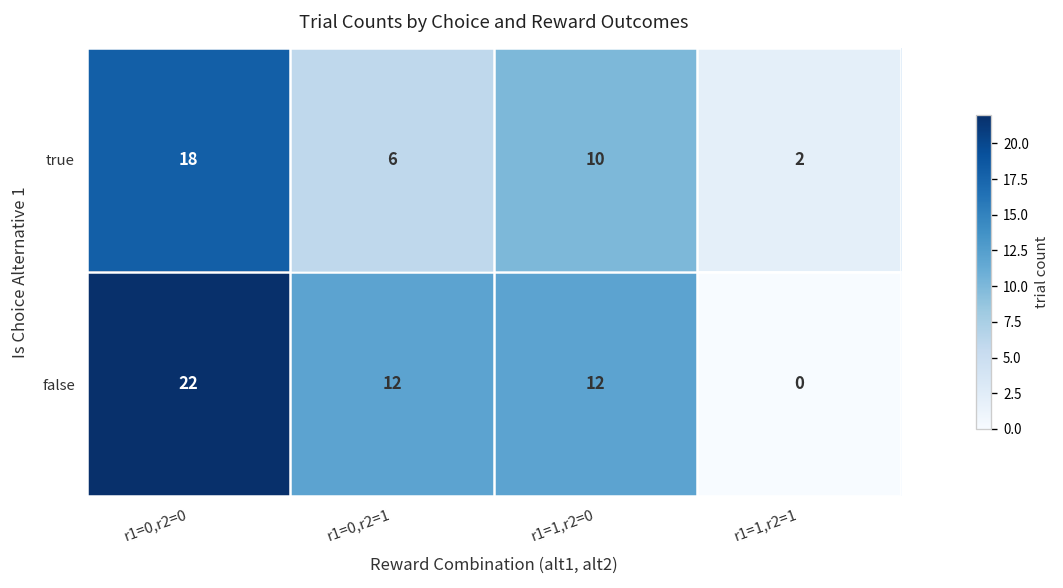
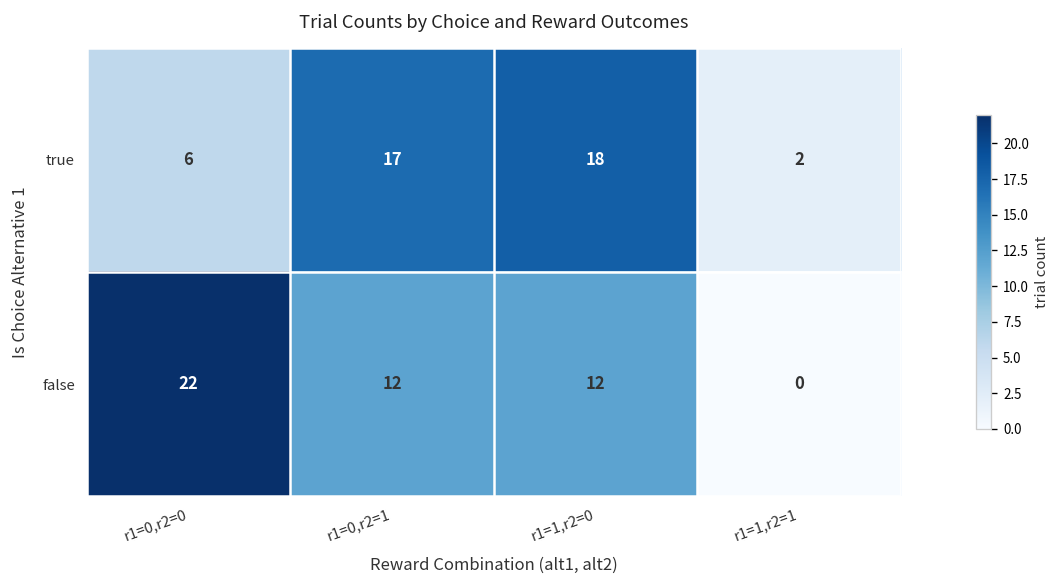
  {
    "true": {
-     "r1=0,r2=0": 18,
-     "r1=0,r2=1": 6,
-     "r1=1,r2=0": 10,
+     "r1=0,r2=0": 6,
+     "r1=0,r2=1": 17,
+     "r1=1,r2=0": 18,
      "r1=1,r2=1": 2
    },
    "false": {
      "r1=0,r2=0": 22,
      "r1=0,r2=1": 12,
      "r1=1,r2=0": 12,
      "r1=1,r2=1": 0
    }
  }
